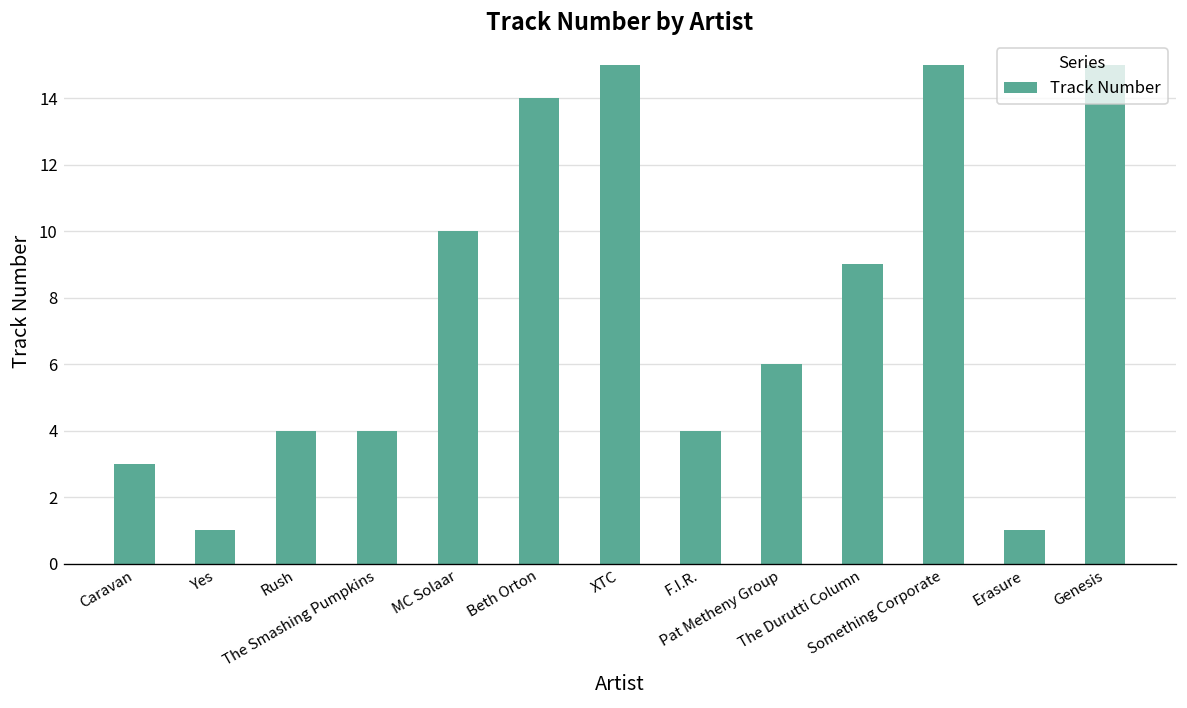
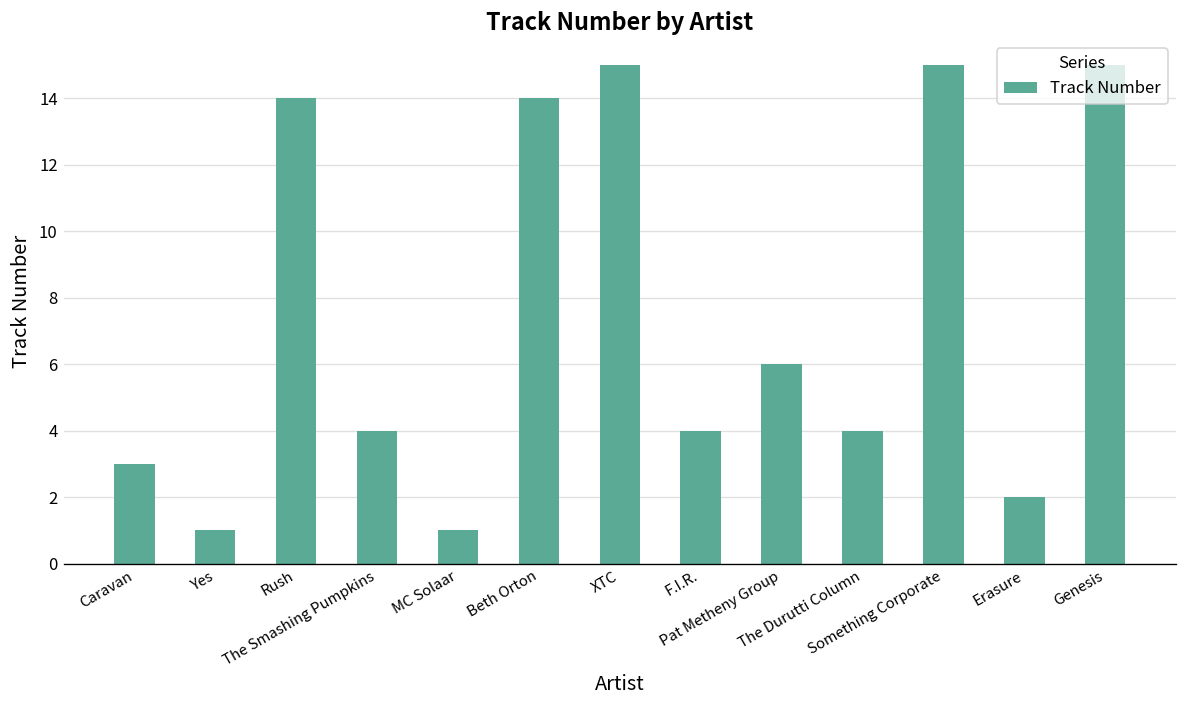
  {
    "Caravan": 3,
    "Yes": 1,
-   "Rush": 4,
+   "Rush": 14,
    "The Smashing Pumpkins": 4,
-   "MC Solaar": 10,
+   "MC Solaar": 1,
    "Beth Orton": 14,
    "XTC": 15,
    "F.I.R.": 4,
    "Pat Metheny Group": 6,
-   "The Durutti Column": 9,
+   "The Durutti Column": 4,
    "Something Corporate": 15,
-   "Erasure": 1
+   "Erasure": 2
  }
